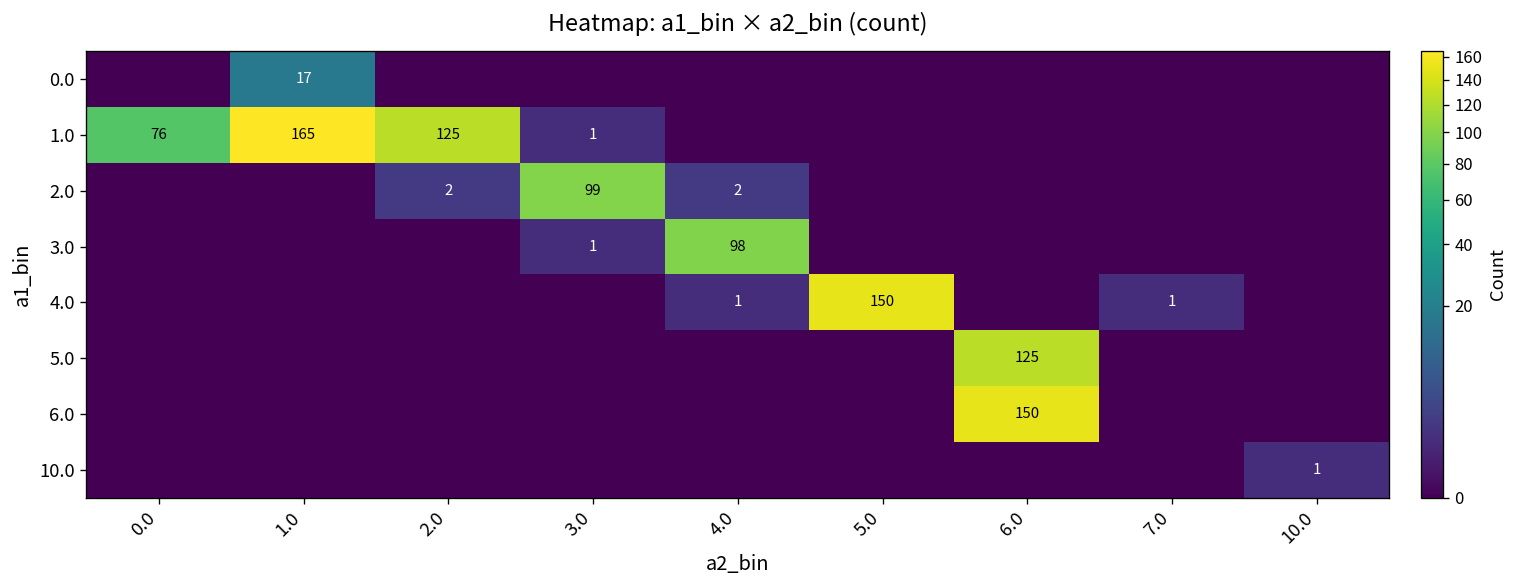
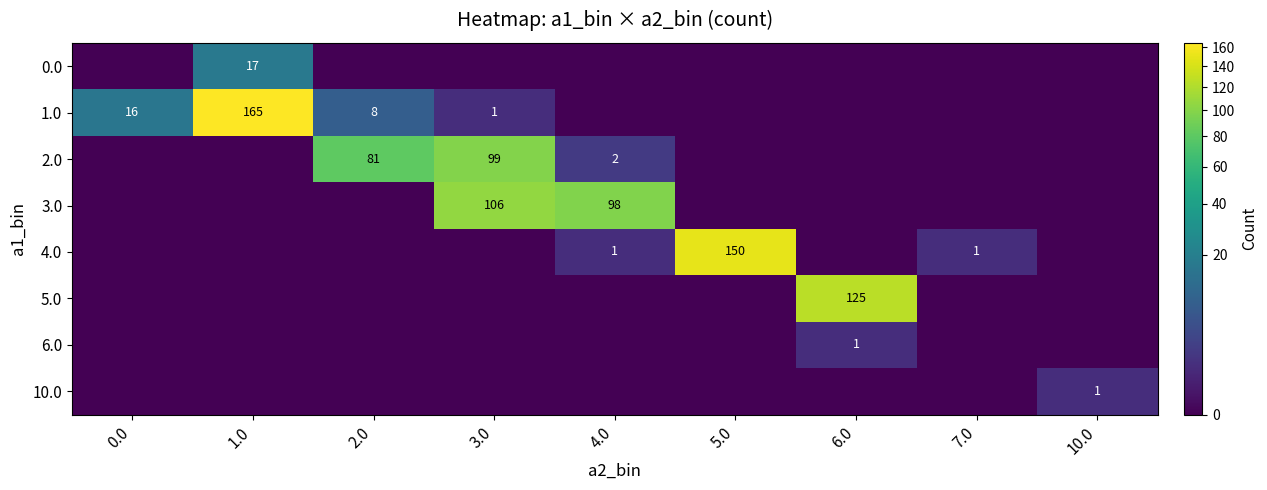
  {
    "0.0": {
      "1.0": 17
    },
    "1.0": {
-     "0.0": 76,
+     "0.0": 16,
      "1.0": 165,
-     "2.0": 125,
+     "2.0": 8,
      "3.0": 1
    },
    "2.0": {
-     "2.0": 2,
+     "2.0": 81,
      "3.0": 99,
      "4.0": 2
    },
    "3.0": {
-     "3.0": 1,
+     "3.0": 106,
      "4.0": 98
    },
    "4.0": {
      "4.0": 1,
      "5.0": 150,
      "7.0": 1
    },
    "5.0": {
      "6.0": 125
    },
    "6.0": {
-     "6.0": 150
+     "6.0": 1
    },
    "10.0": {
      "10.0": 1
    }
  }
